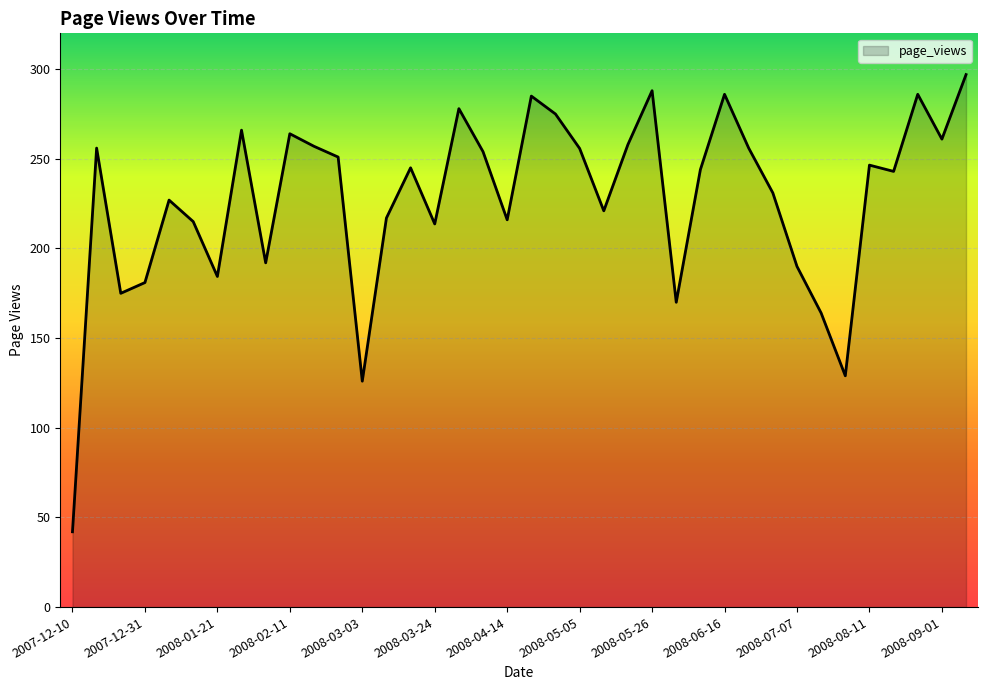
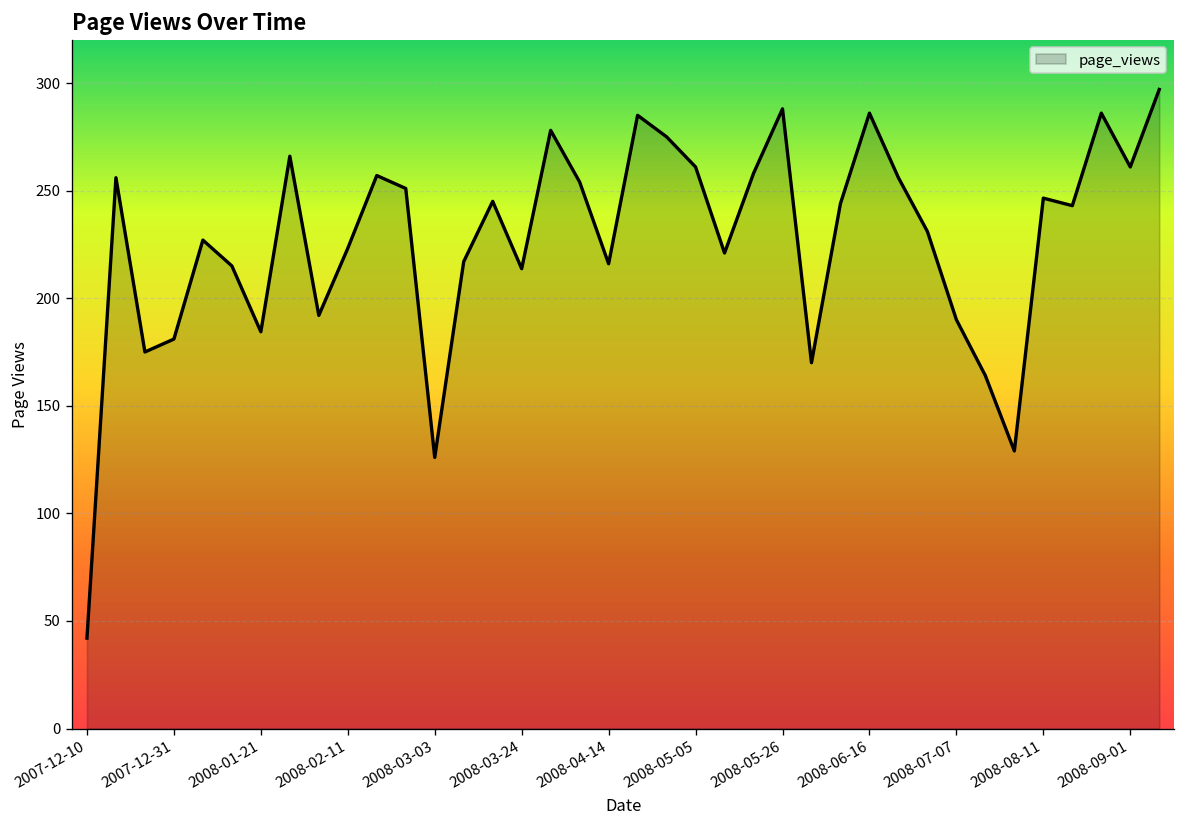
  {
    "2007-12-10": 42,
    "2007-12-31": 181,
    "2008-01-21": 184,
-   "2008-02-11": 264,
+   "2008-02-11": 223,
    "2008-03-03": 126,
    "2008-03-24": 214,
    "2008-04-14": 216,
-   "2008-05-05": 256,
+   "2008-05-05": 261,
    "2008-05-26": 288,
    "2008-06-16": 286,
    "2008-07-07": 190,
    "2008-08-11": 247,
    "2008-09-01": 261
  }
